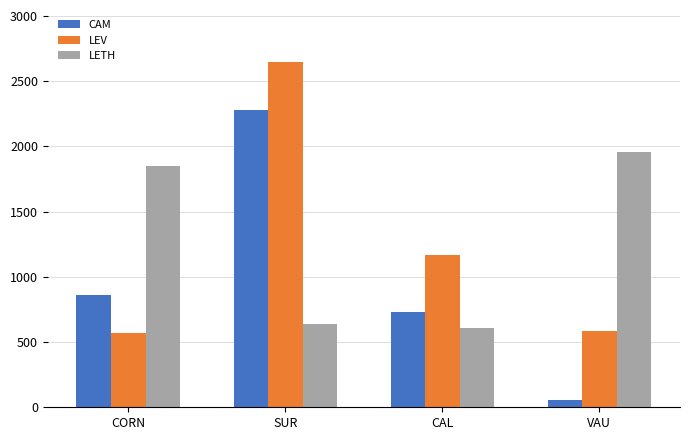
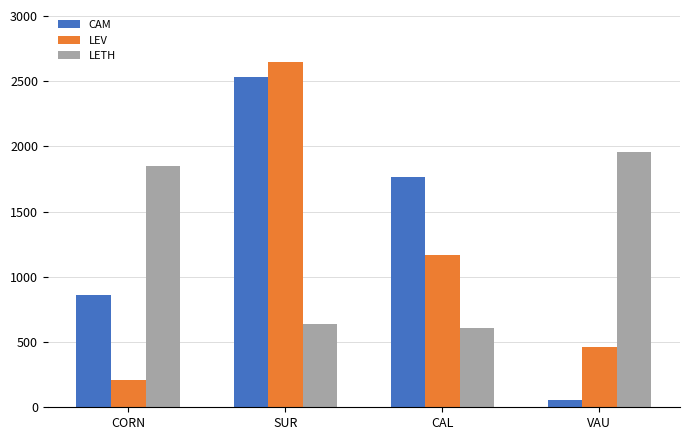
  {
    "CAM": {
      "CORN": 860,
-     "SUR": 2280,
-     "CAL": 730,
+     "SUR": 2530,
+     "CAL": 1770,
      "VAU": 50
    },
    "LEV": {
-     "CORN": 570,
+     "CORN": 210,
      "SUR": 2650,
      "CAL": 1170,
-     "VAU": 590
+     "VAU": 460
    },
    "LETH": {
      "CORN": 1850,
      "SUR": 640,
      "CAL": 600,
      "VAU": 1960
    }
  }
